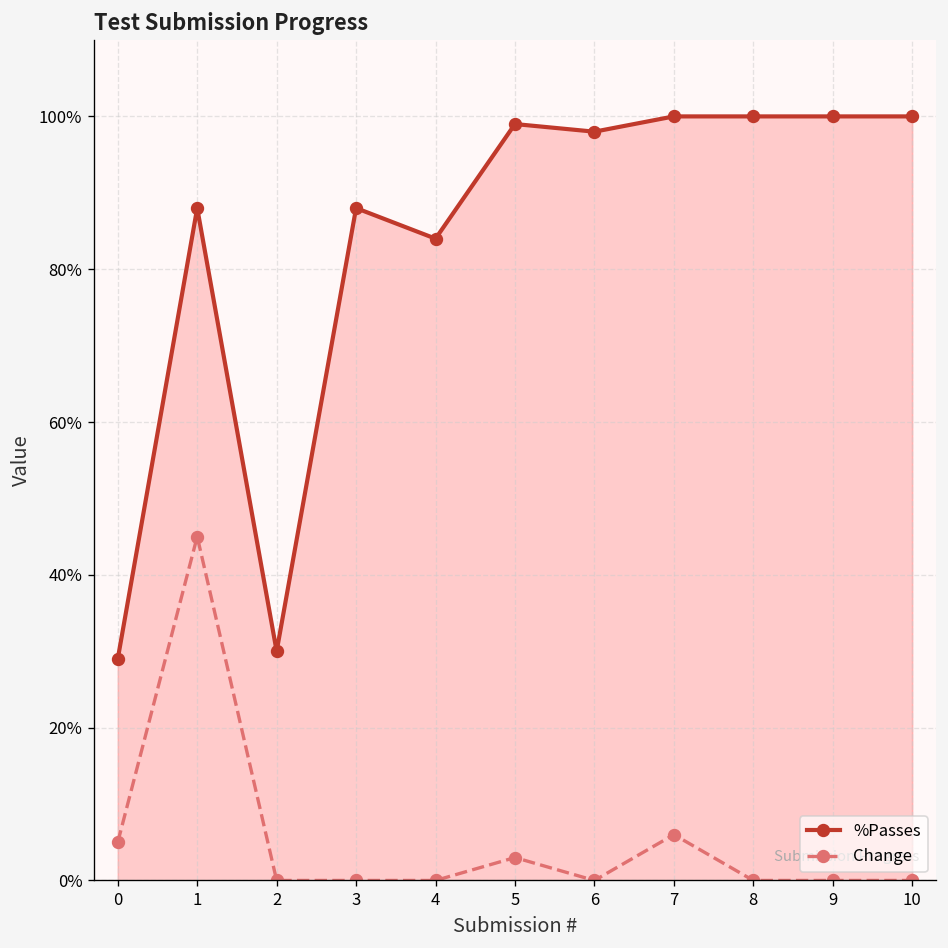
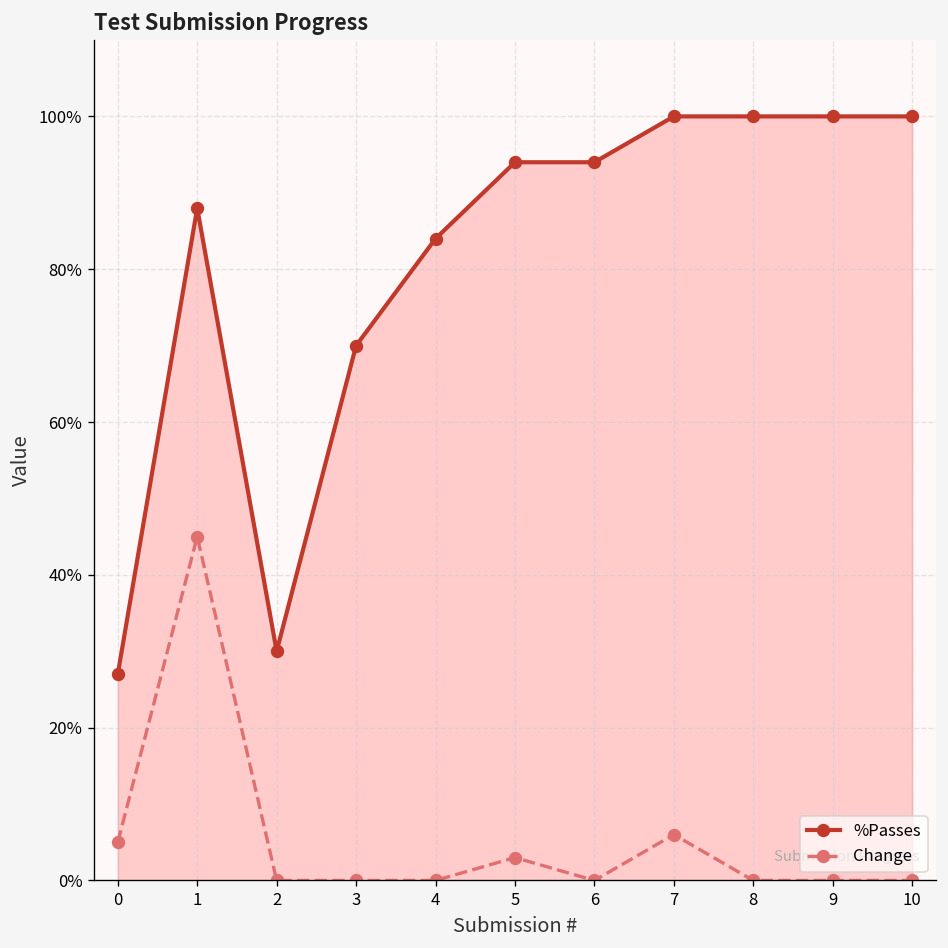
  {
    "%Passes": {
-     "0": "29%",
+     "0": "27%",
      "1": "88%",
      "2": "30%",
-     "3": "88%",
+     "3": "70%",
      "4": "84%",
-     "5": "99%",
-     "6": "98%",
+     "5": "94%",
+     "6": "94%",
      "7": "100%",
      "8": "100%",
      "9": "100%",
      "10": "100%"
    },
    "Change": {
      "0": "5%",
      "1": "45%",
      "2": "0%",
      "3": "0%",
      "4": "0%",
      "5": "3%",
      "6": "0%",
      "7": "6%",
      "8": "0%",
      "9": "0%",
      "10": "0%"
    }
  }
